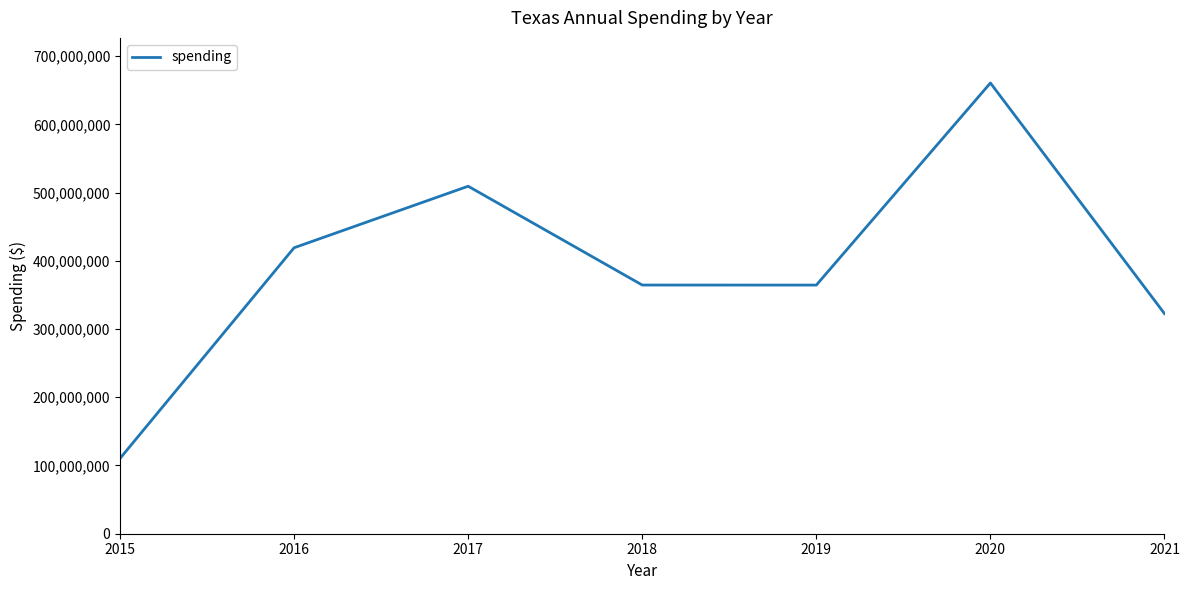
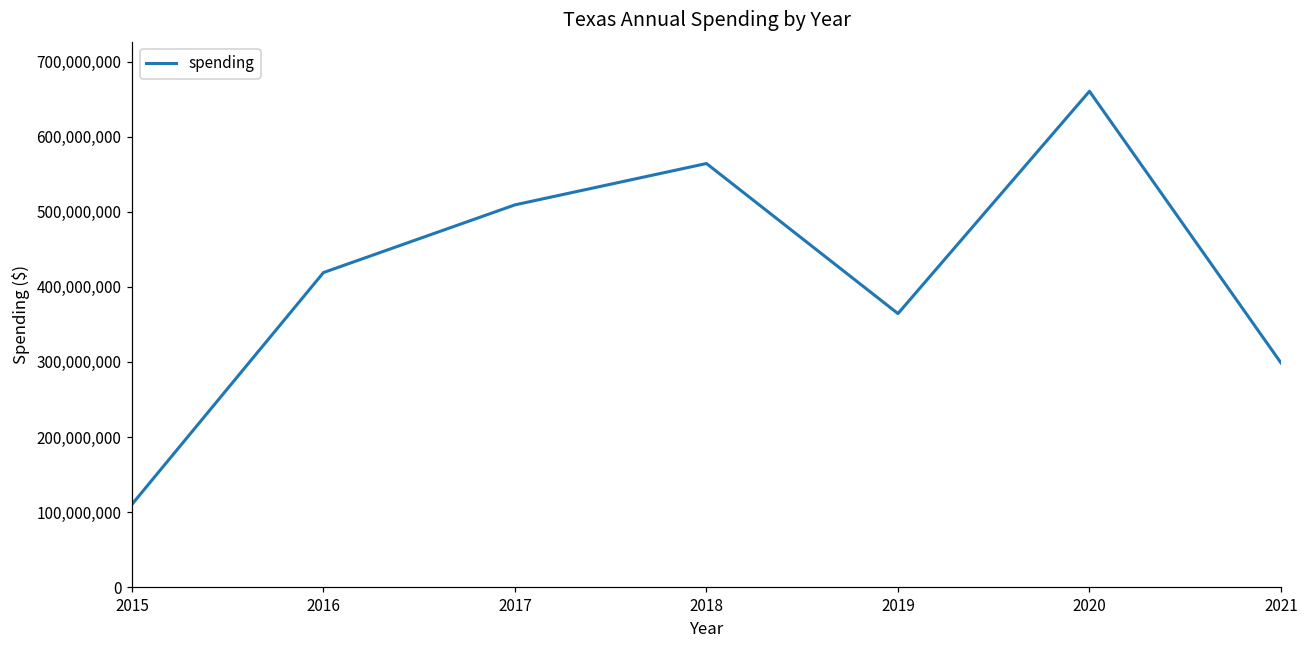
  {
    "2015": "110,000,000",
    "2016": "420,000,000",
    "2017": "510,000,000",
-   "2018": "360,000,000",
+   "2018": "560,000,000",
    "2019": "360,000,000",
    "2020": "660,000,000",
-   "2021": "320,000,000"
+   "2021": "300,000,000"
  }
